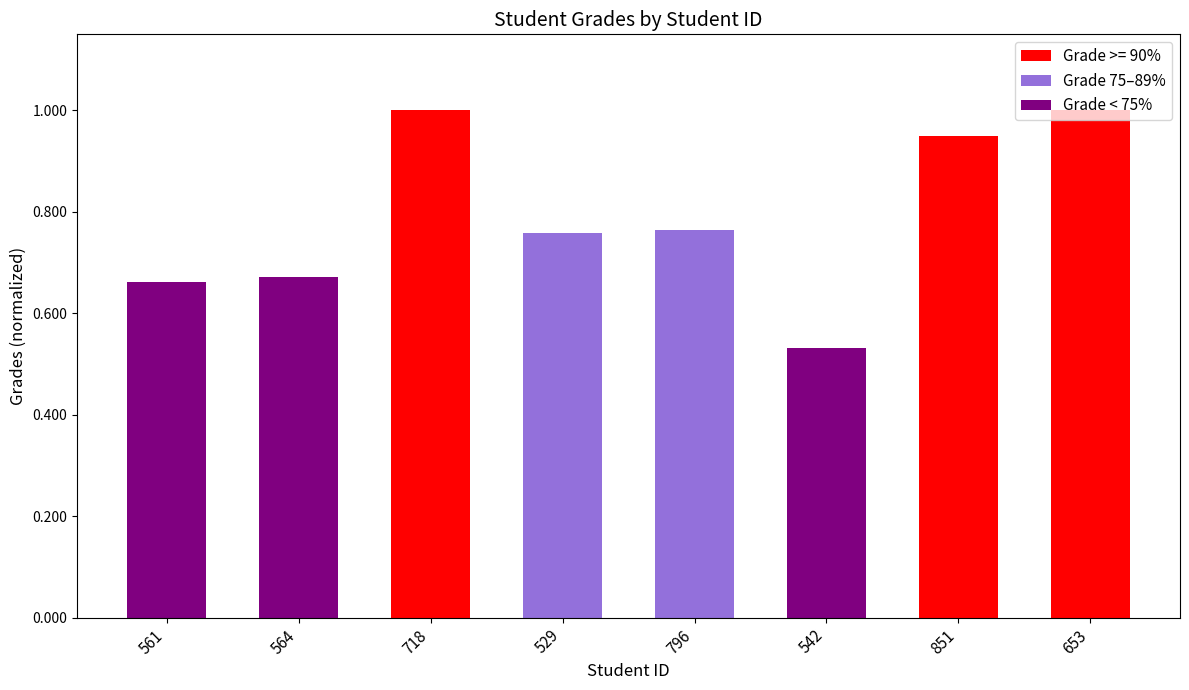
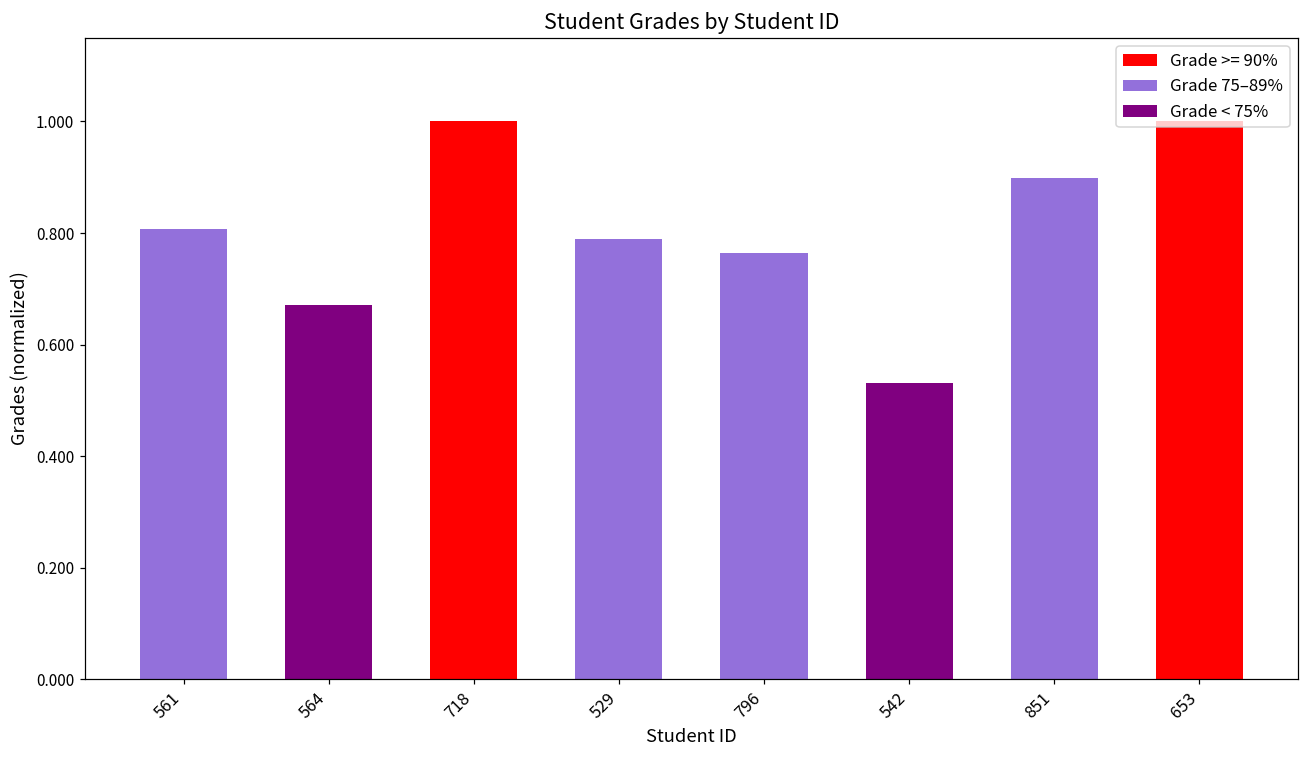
  {
-   "561": 0.66,
+   "561": 0.81,
    "564": 0.67,
    "718": 1.00,
-   "529": 0.76,
+   "529": 0.79,
    "796": 0.77,
    "542": 0.53,
-   "851": 0.95
+   "851": 0.90
  }
